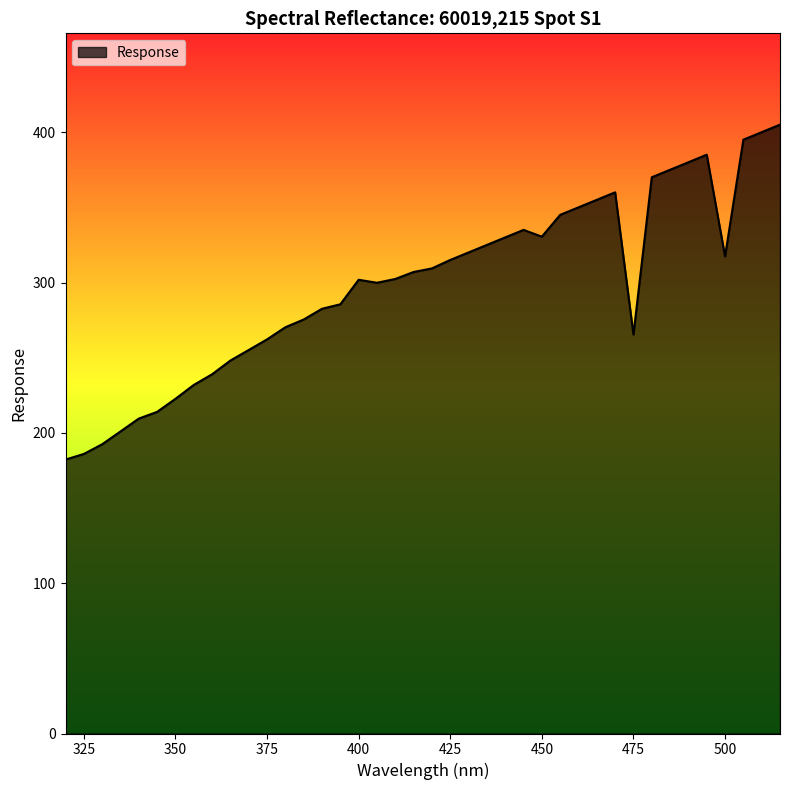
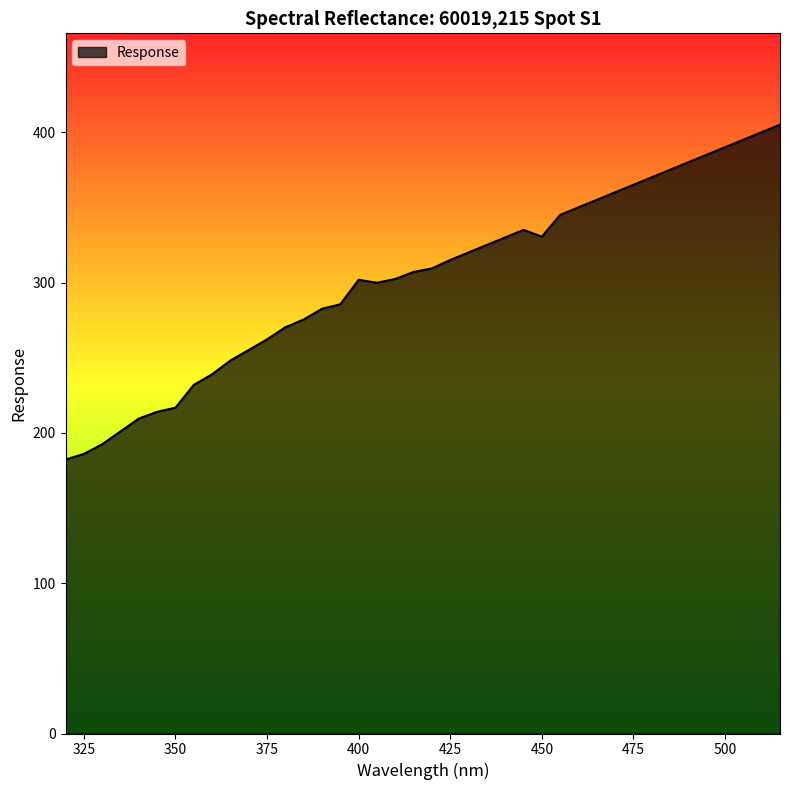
  {
    "325": 186,
-   "350": 223,
+   "350": 217,
    "375": 262,
    "400": 302,
    "425": 315,
    "450": 331,
-   "475": 265,
-   "500": 317
+   "475": 365,
+   "500": 390
  }
